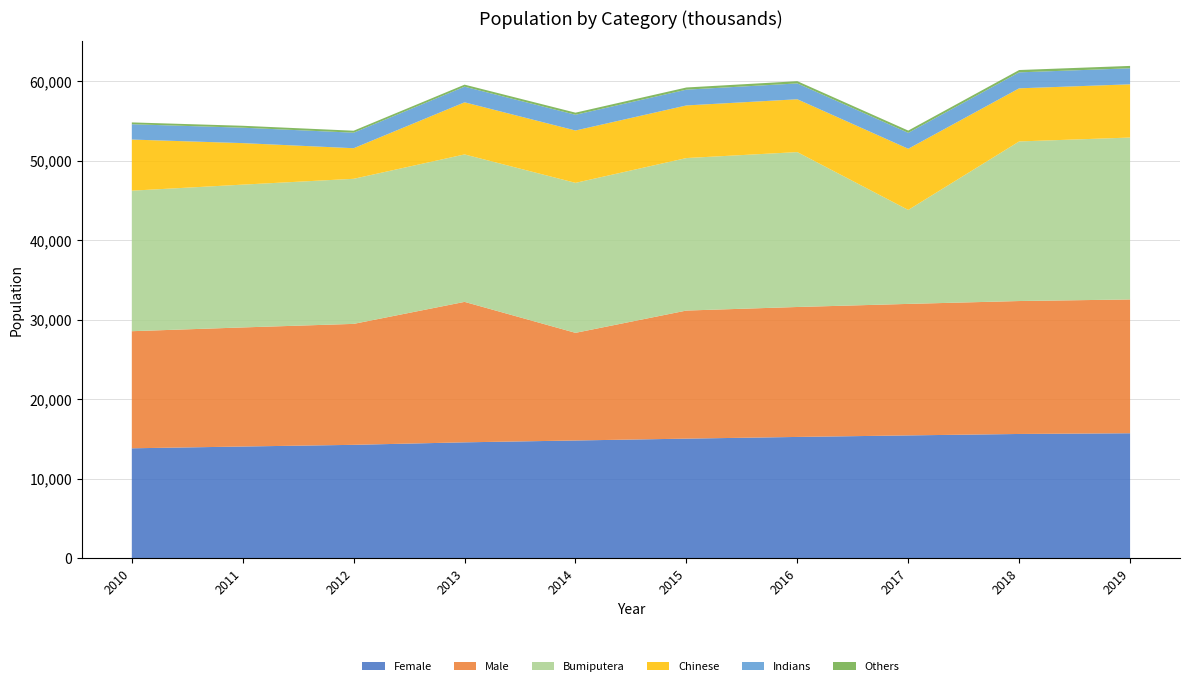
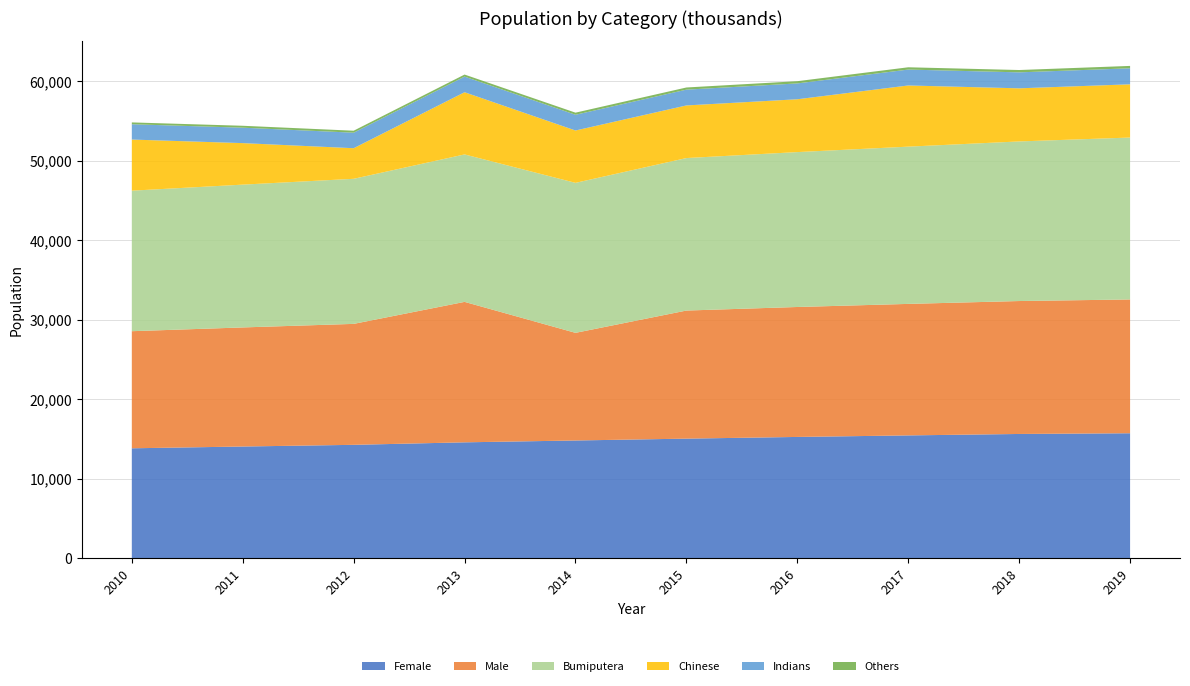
  {
    "Male": {
      "2010": "15,000",
      "2011": "15,000",
      "2012": "15,000",
      "2013": "18,000",
      "2014": "14,000",
      "2015": "16,000",
      "2016": "16,000",
      "2017": "17,000",
      "2018": "17,000",
      "2019": "17,000"
    },
    "Bumiputera": {
      "2010": "18,000",
      "2011": "18,000",
      "2012": "18,000",
      "2013": "19,000",
      "2014": "19,000",
      "2015": "19,000",
      "2016": "19,000",
-     "2017": "12,000",
+     "2017": "20,000",
      "2018": "20,000",
      "2019": "20,000"
    },
    "Chinese": {
      "2010": "6,000",
      "2011": "5,000",
      "2012": "4,000",
-     "2013": "7,000",
+     "2013": "8,000",
      "2014": "7,000",
      "2015": "7,000",
      "2016": "7,000",
      "2017": "8,000",
      "2018": "7,000",
      "2019": "7,000"
    }
  }
